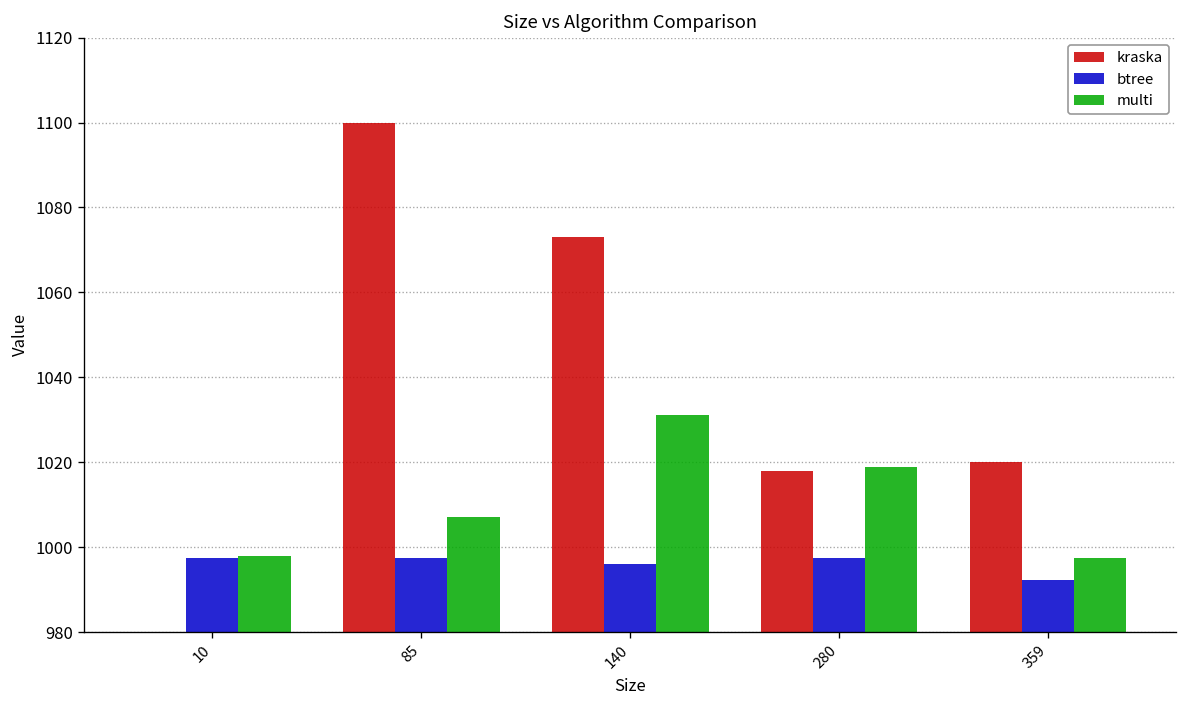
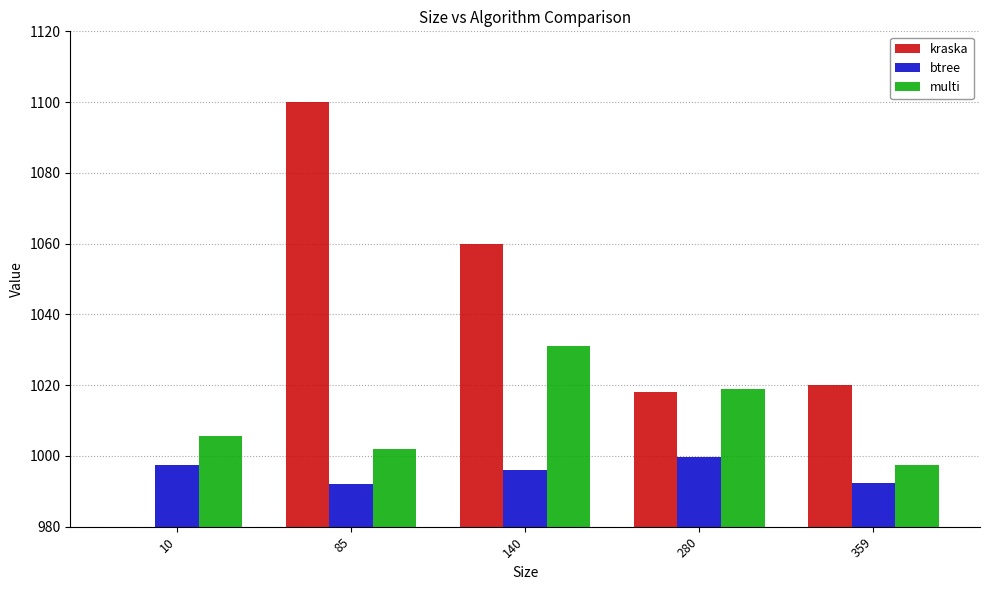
  {
    "kraska": {
      "85": 1100,
-     "140": 1073,
+     "140": 1060,
      "280": 1018,
      "359": 1020
    },
    "btree": {
      "10": 998,
-     "85": 998,
+     "85": 992,
      "140": 996,
-     "280": 997,
+     "280": 1000,
      "359": 992
    },
    "multi": {
-     "10": 998,
-     "85": 1007,
+     "10": 1006,
+     "85": 1002,
      "140": 1031,
      "280": 1019,
      "359": 997
    }
  }
